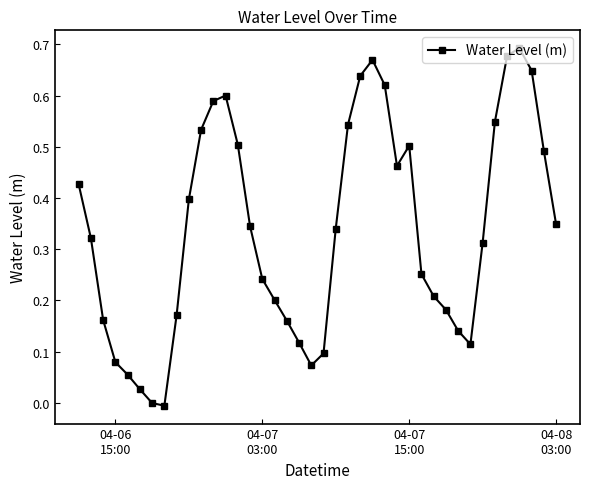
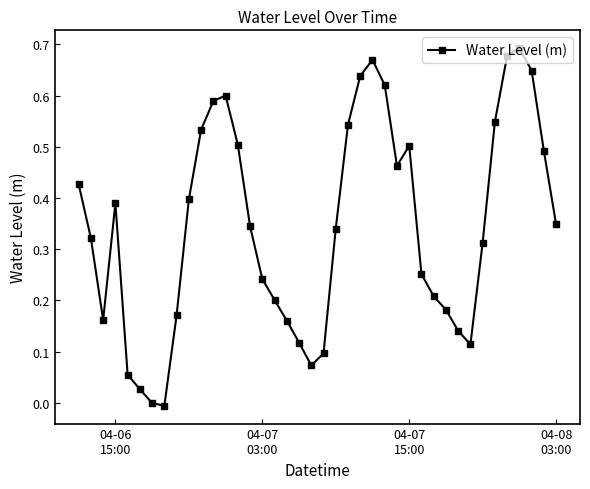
  {
-   "04-06 15:00": 0.08,
+   "04-06 15:00": 0.39,
    "04-07 03:00": 0.24,
    "04-07 15:00": 0.50,
    "04-08 03:00": 0.35
  }
